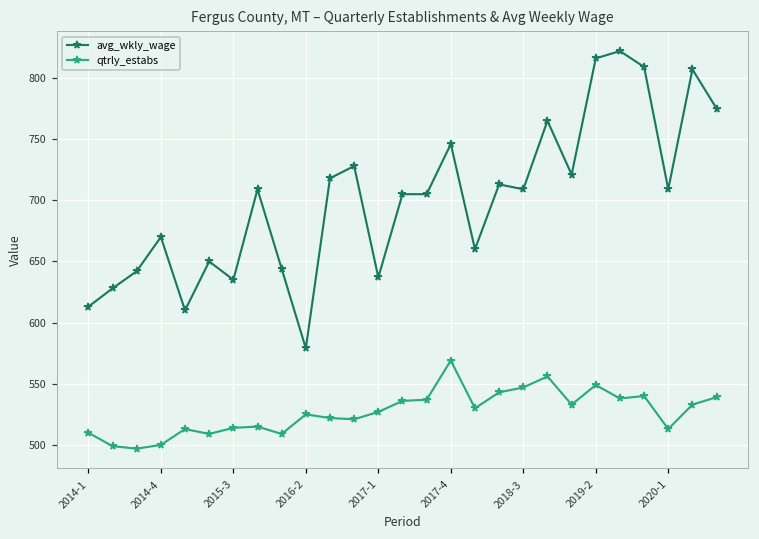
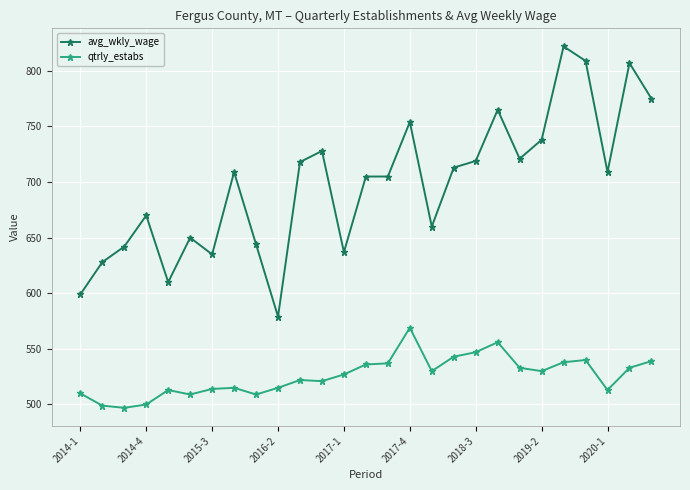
  {
    "avg_wkly_wage": {
-     "2014-1": 613,
+     "2014-1": 599,
      "2014-4": 670,
      "2015-3": 635,
      "2016-2": 579,
      "2017-1": 637,
-     "2017-4": 746,
-     "2018-3": 709,
-     "2019-2": 816,
+     "2017-4": 754,
+     "2018-3": 719,
+     "2019-2": 738,
      "2020-1": 709
    },
    "qtrly_estabs": {
      "2014-1": 510,
      "2014-4": 500,
      "2015-3": 514,
-     "2016-2": 525,
+     "2016-2": 515,
      "2017-1": 527,
      "2017-4": 569,
      "2018-3": 547,
-     "2019-2": 549,
+     "2019-2": 530,
      "2020-1": 513
    }
  }
